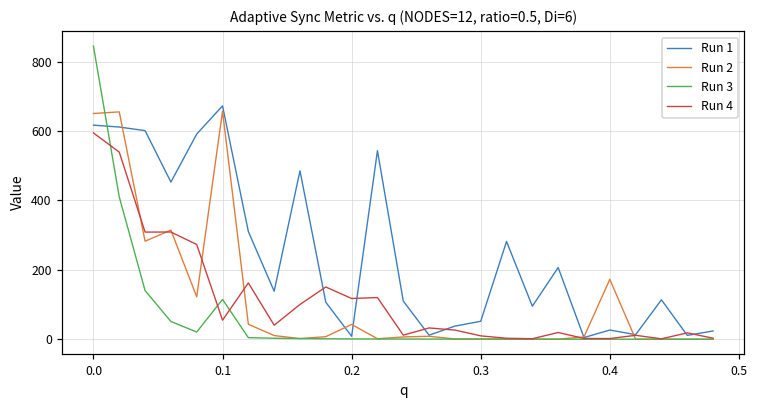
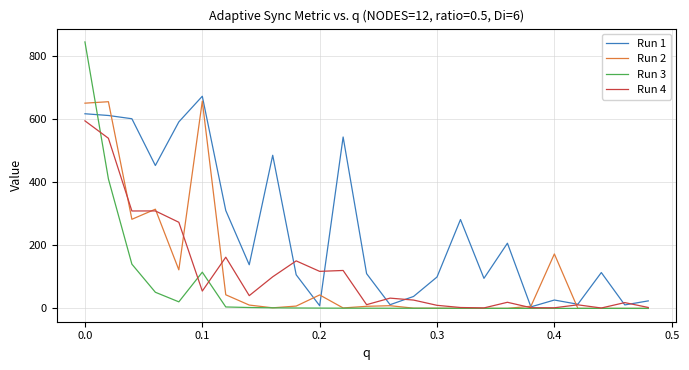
  {
    "Run 1": {
      "0.0": 620,
      "0.1": 670,
-     "0.3": 50,
+     "0.3": 100,
      "0.4": 30
    },
    "Run 2": {
      "0.0": 650,
      "0.1": 660,
      "0.2": 40,
      "0.4": 170
    },
    "Run 3": {
      "0.0": 840,
      "0.1": 110
    },
    "Run 4": {
      "0.0": 590,
      "0.1": 60,
      "0.2": 120,
      "0.3": 10
    }
  }
